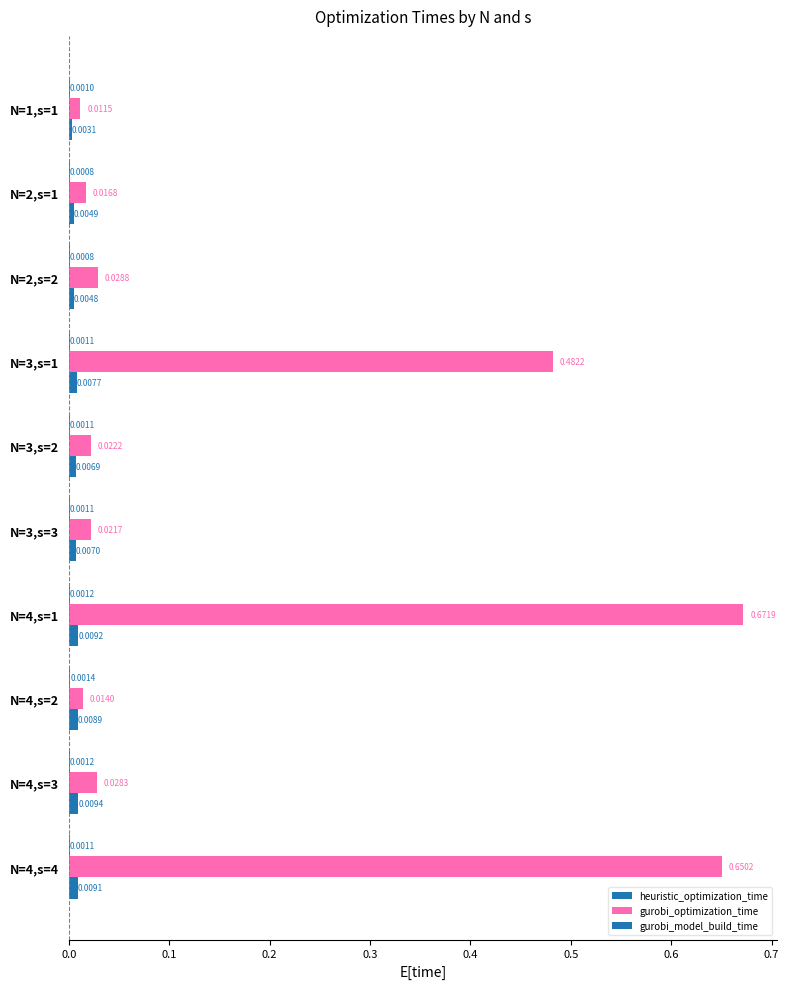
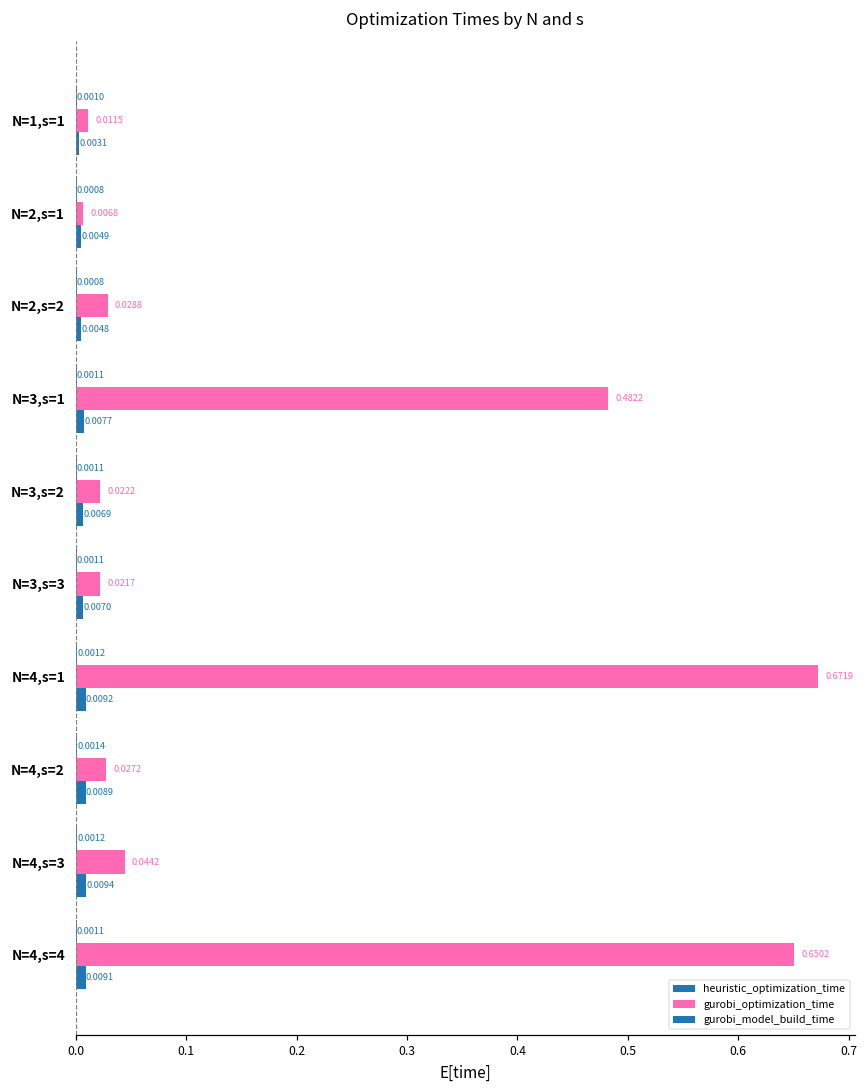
  {
    "gurobi_optimization_time": {
      "N=1,s=1": 0.0115,
-     "N=2,s=1": 0.0168,
+     "N=2,s=1": 0.0068,
      "N=2,s=2": 0.0288,
      "N=3,s=1": 0.4822,
      "N=3,s=2": 0.0222,
      "N=3,s=3": 0.0217,
      "N=4,s=1": 0.6719,
-     "N=4,s=2": 0.0140,
-     "N=4,s=3": 0.0283,
+     "N=4,s=2": 0.0272,
+     "N=4,s=3": 0.0442,
      "N=4,s=4": 0.6502
    }
  }
